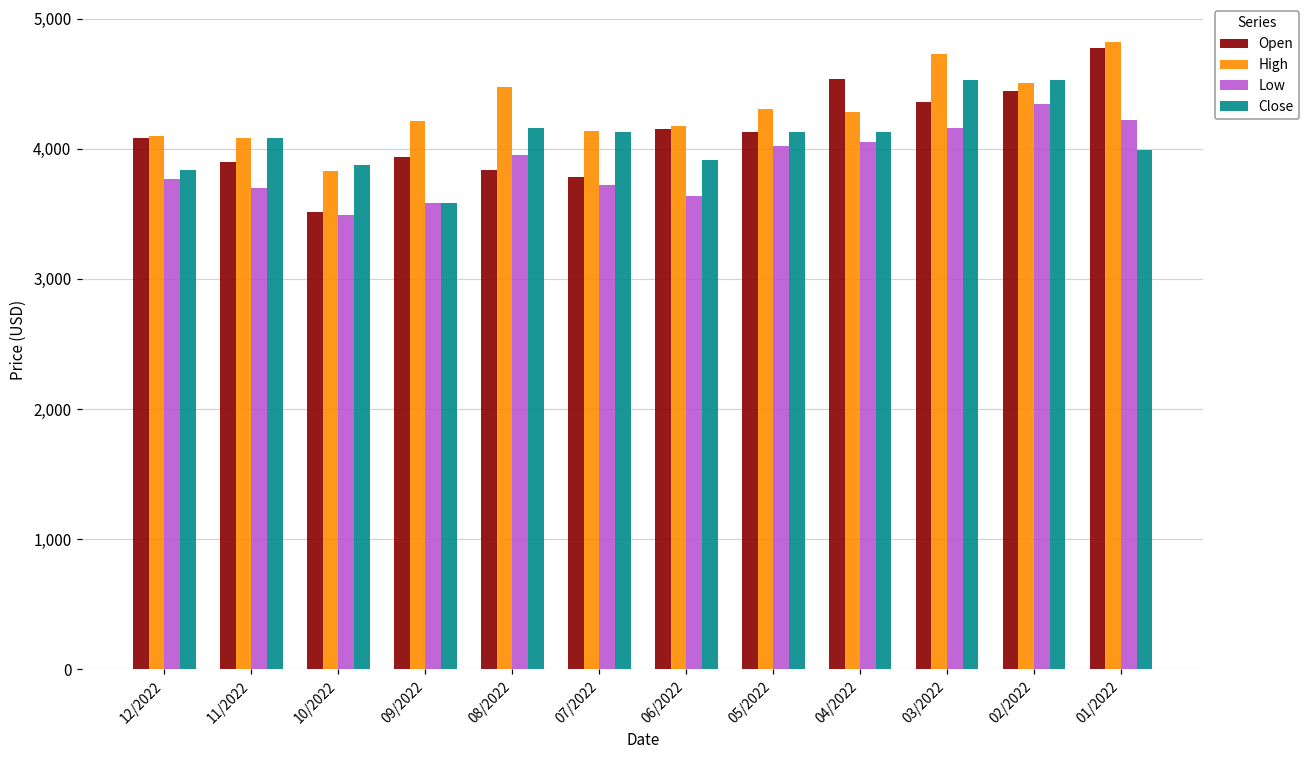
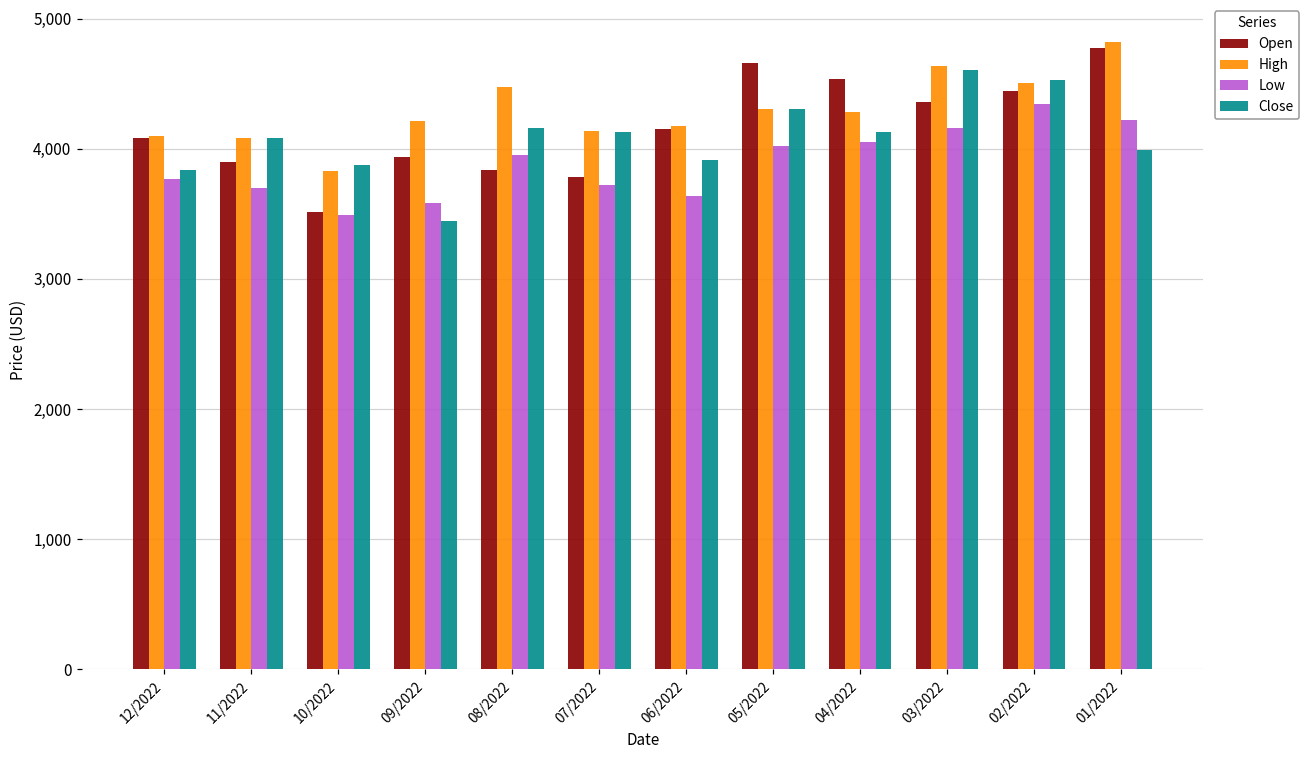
  {
    "Open": {
      "12/2022": "4,090",
      "11/2022": "3,900",
      "10/2022": "3,520",
      "09/2022": "3,940",
      "08/2022": "3,830",
      "07/2022": "3,780",
      "06/2022": "4,150",
-     "05/2022": "4,130",
+     "05/2022": "4,660",
      "04/2022": "4,540",
      "03/2022": "4,360",
      "02/2022": "4,450",
      "01/2022": "4,780"
    },
    "High": {
      "12/2022": "4,100",
      "11/2022": "4,080",
      "10/2022": "3,830",
      "09/2022": "4,220",
      "08/2022": "4,470",
      "07/2022": "4,140",
      "06/2022": "4,180",
      "05/2022": "4,310",
      "04/2022": "4,280",
-     "03/2022": "4,730",
+     "03/2022": "4,640",
      "02/2022": "4,510",
      "01/2022": "4,820"
    },
    "Low": {
      "12/2022": "3,760",
      "11/2022": "3,700",
      "10/2022": "3,490",
      "09/2022": "3,580",
      "08/2022": "3,950",
      "07/2022": "3,720",
      "06/2022": "3,640",
      "05/2022": "4,020",
      "04/2022": "4,060",
      "03/2022": "4,160",
      "02/2022": "4,350",
      "01/2022": "4,220"
    },
    "Close": {
      "12/2022": "3,840",
      "11/2022": "4,080",
      "10/2022": "3,870",
-     "09/2022": "3,590",
+     "09/2022": "3,440",
      "08/2022": "4,160",
      "07/2022": "4,130",
      "06/2022": "3,910",
-     "05/2022": "4,130",
+     "05/2022": "4,300",
      "04/2022": "4,130",
-     "03/2022": "4,530",
+     "03/2022": "4,600",
      "02/2022": "4,530",
      "01/2022": "3,990"
    }
  }
